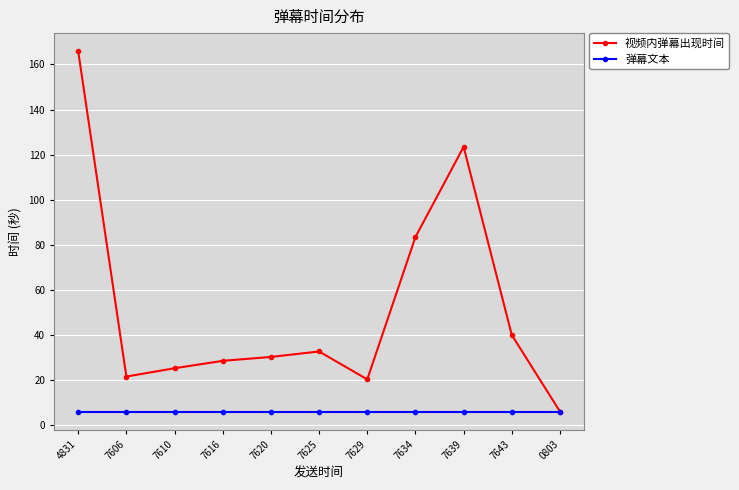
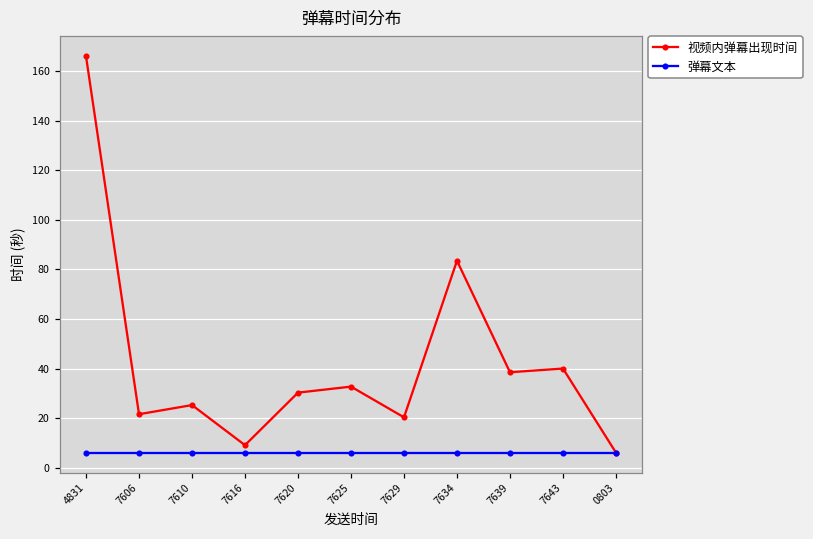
  {
    "视频内弹幕出现时间": {
      "4831": 166,
      "7606": 22,
      "7610": 25,
-     "7616": 29,
+     "7616": 9,
      "7620": 30,
      "7625": 33,
      "7629": 20,
      "7634": 83,
-     "7639": 123,
+     "7639": 39,
      "7643": 40
    },
    "弹幕文本": {
      "4831": 6,
      "7606": 6,
      "7610": 6,
      "7616": 6,
      "7620": 6,
      "7625": 6,
      "7629": 6,
      "7634": 6,
      "7639": 6,
      "7643": 6
    }
  }
